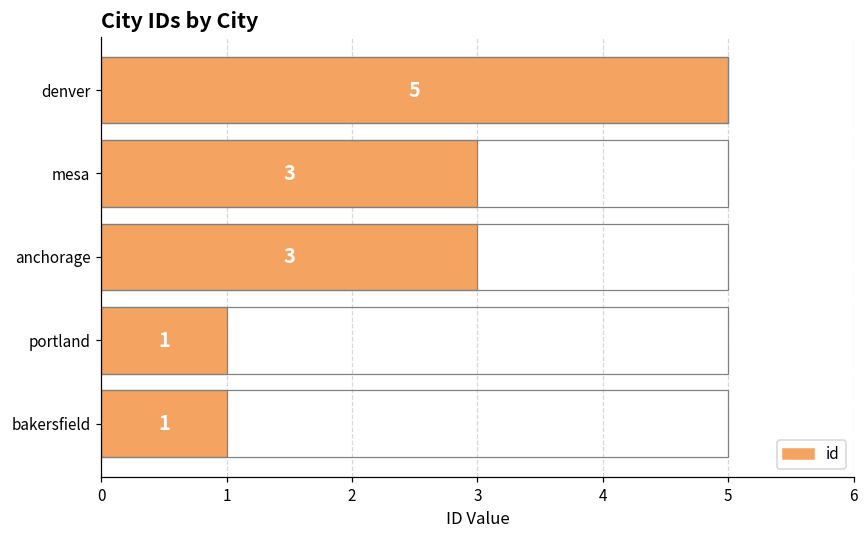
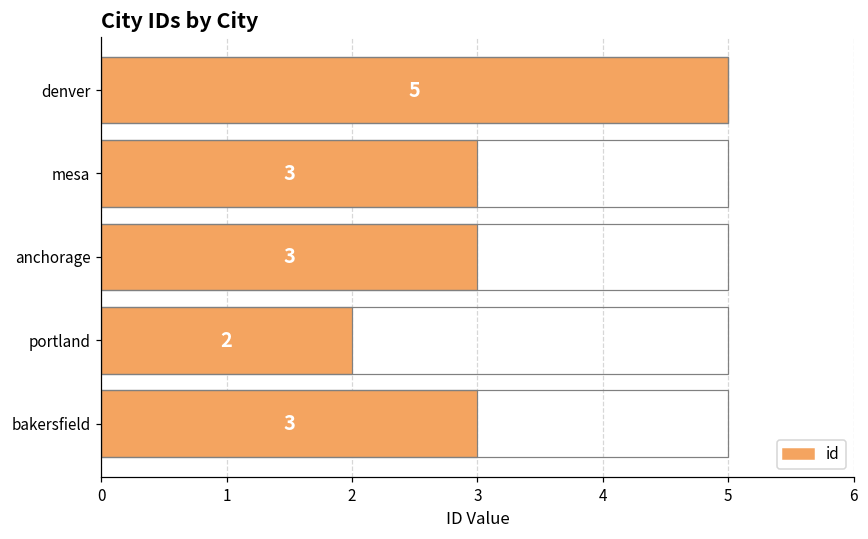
  {
    "id": {
      "denver": 5,
-     "portland": 1,
-     "bakersfield": 1
+     "portland": 2,
+     "bakersfield": 3
    }
  }
